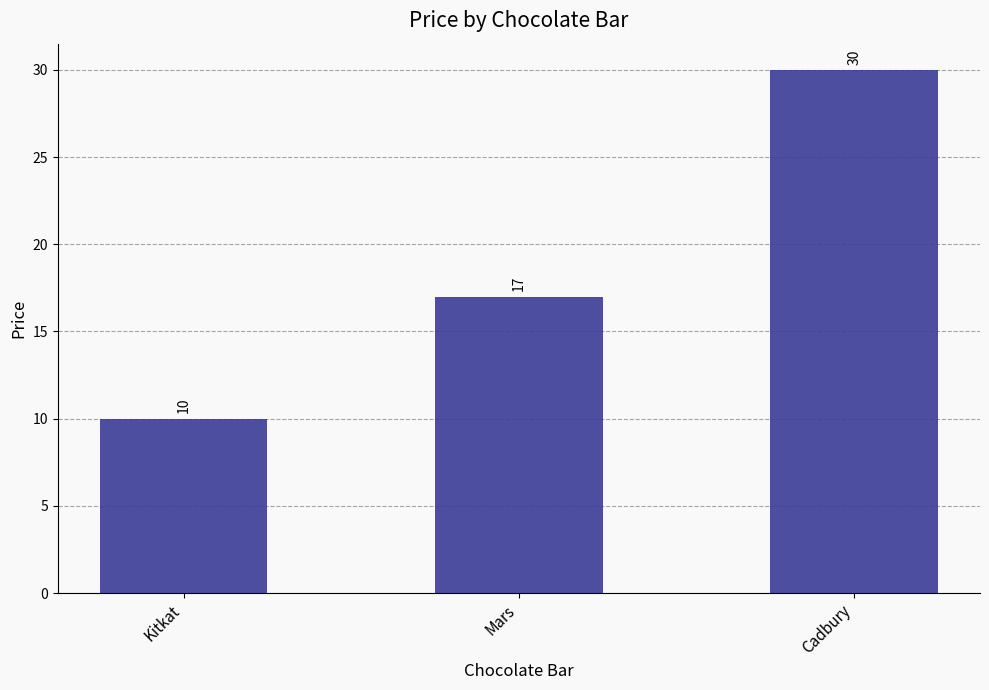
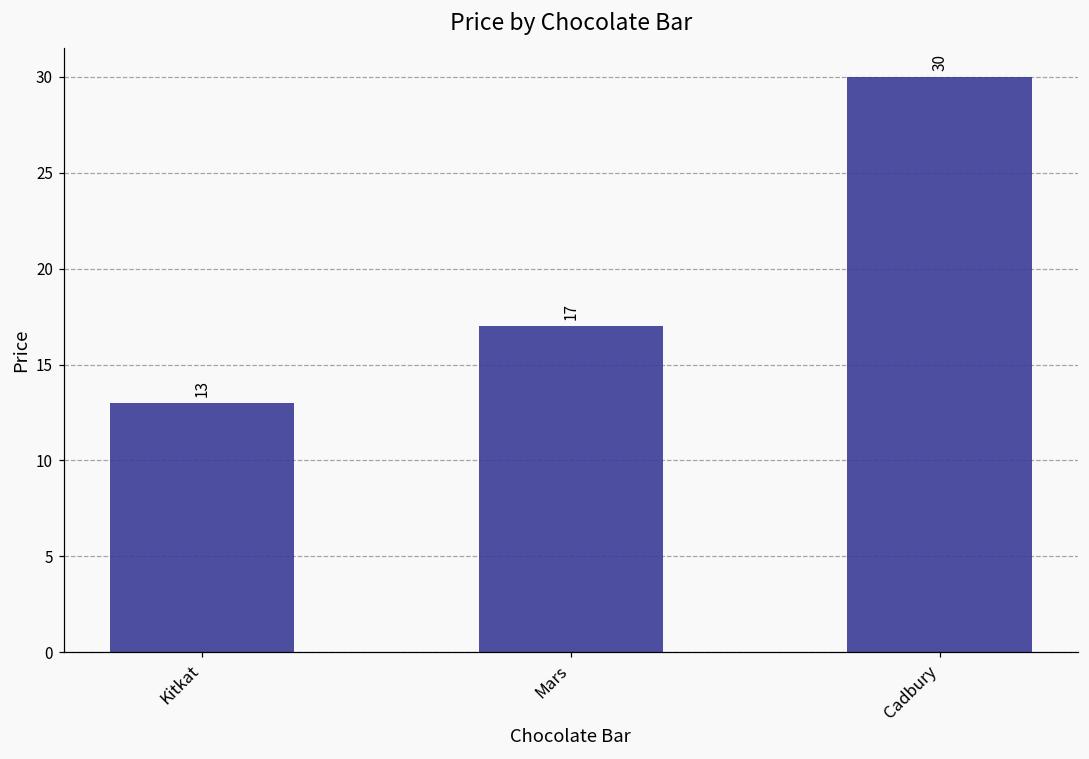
  {
-   "Kitkat": 10,
+   "Kitkat": 13,
    "Mars": 17,
    "Cadbury": 30
  }
